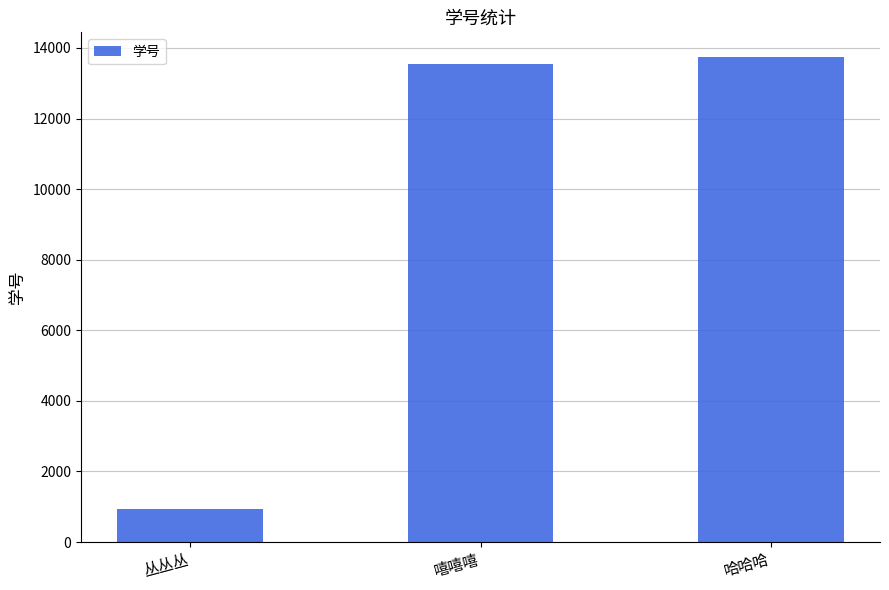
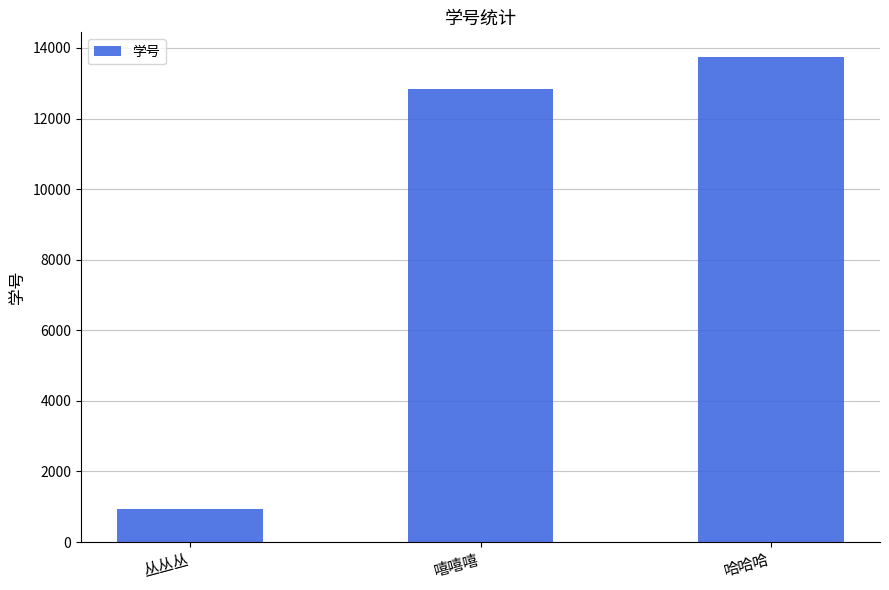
  {
    "丛丛丛": 900,
-   "嘻嘻嘻": 13600,
+   "嘻嘻嘻": 12800,
    "哈哈哈": 13800
  }
